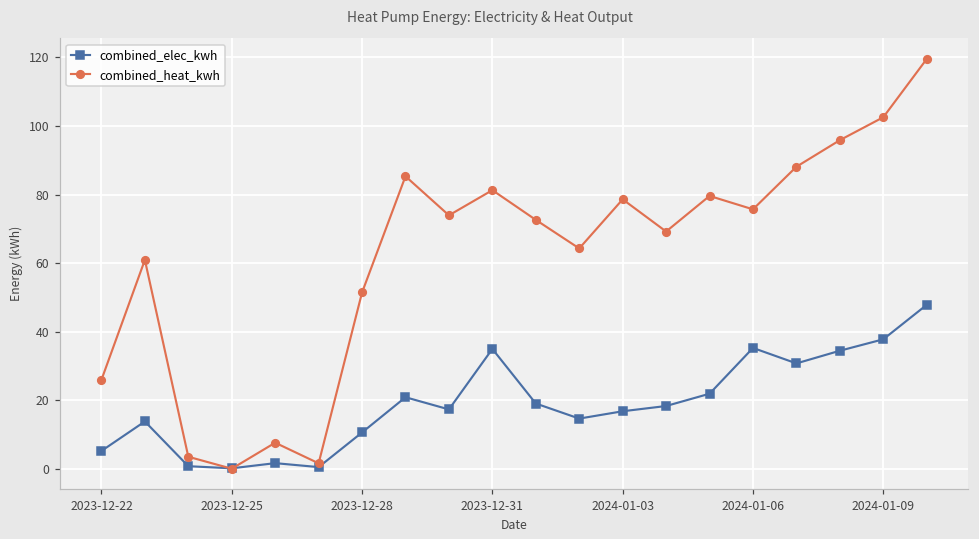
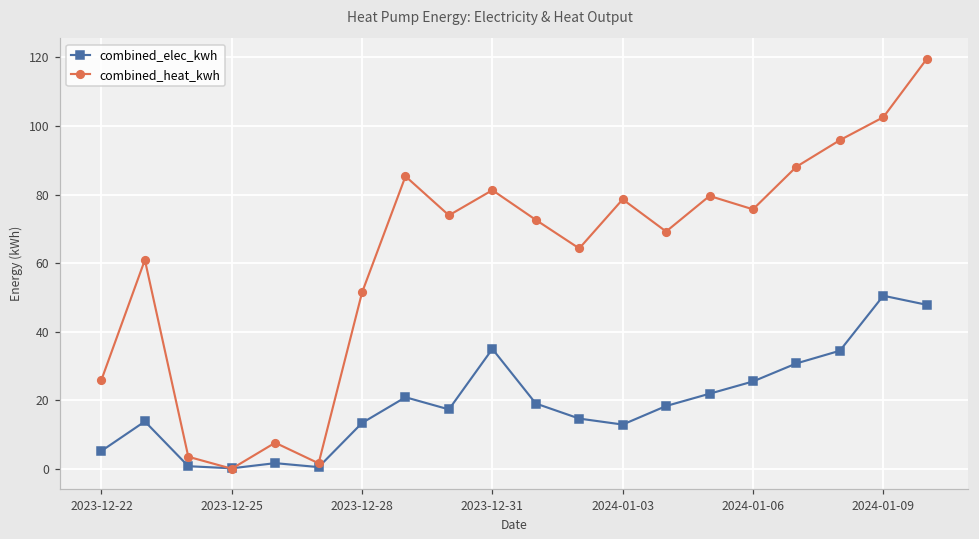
  {
    "combined_elec_kwh": {
      "2023-12-22": 5,
-     "2023-12-28": 11,
+     "2023-12-28": 13,
      "2023-12-31": 35,
-     "2024-01-03": 17,
-     "2024-01-06": 35,
-     "2024-01-09": 38
+     "2024-01-03": 13,
+     "2024-01-06": 25,
+     "2024-01-09": 50
    },
    "combined_heat_kwh": {
      "2023-12-22": 26,
      "2023-12-28": 51,
      "2023-12-31": 81,
      "2024-01-03": 79,
      "2024-01-06": 76,
      "2024-01-09": 103
    }
  }
